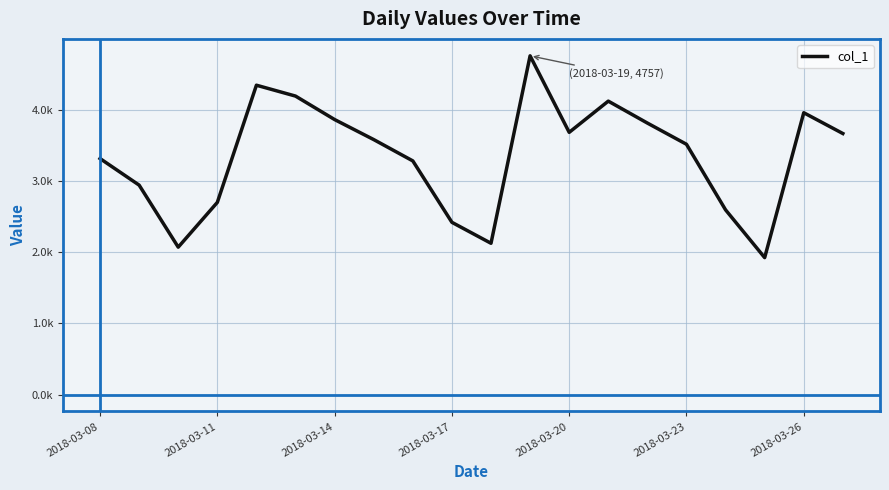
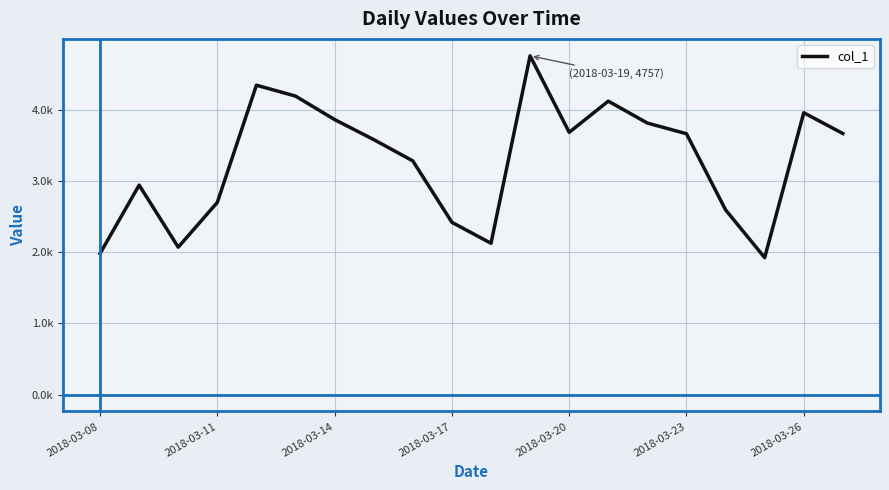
  {
-   "2018-03-08": 3300,
+   "2018-03-08": 2000,
    "2018-03-11": 2700,
    "2018-03-14": 3900,
    "2018-03-17": 2400,
    "2018-03-20": 3700,
-   "2018-03-23": 3500,
+   "2018-03-23": 3700,
    "2018-03-26": 4000
  }
